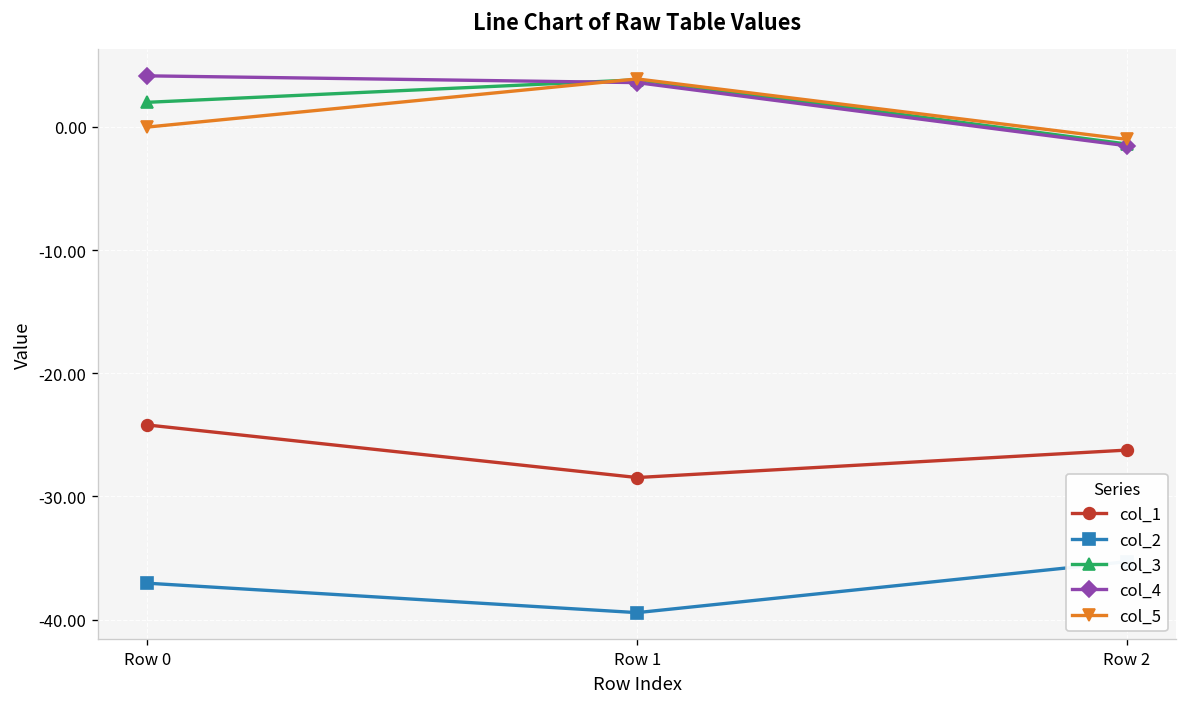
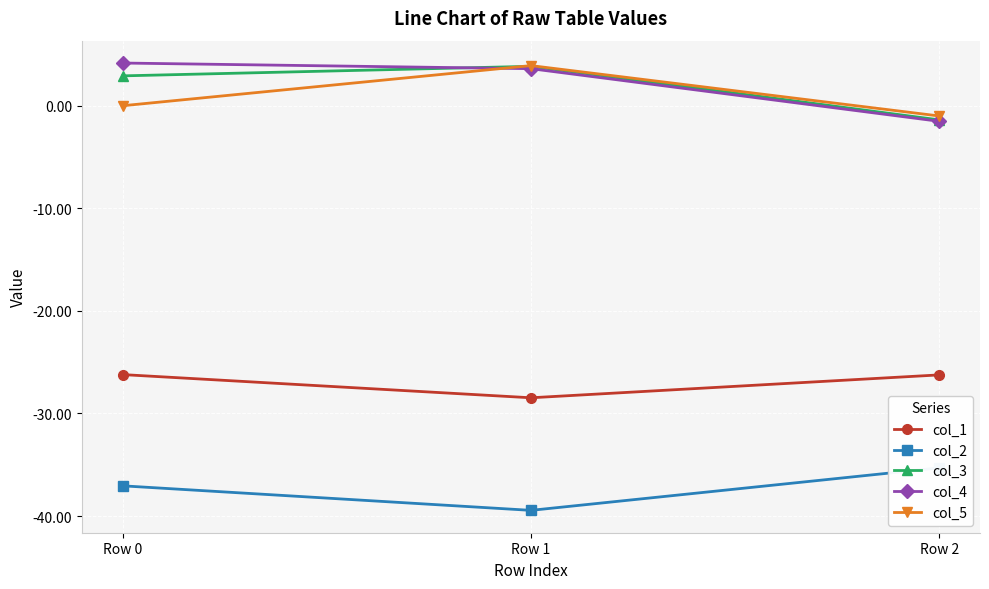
  {
    "col_1": {
-     "Row 0": -24.2,
+     "Row 0": -26.2,
      "Row 1": -28.5,
      "Row 2": -26.2
    },
    "col_2": {
      "Row 0": -37.1,
      "Row 1": -39.4
    },
    "col_3": {
-     "Row 0": 2.0
+     "Row 0": 2.9
    },
    "col_4": {
      "Row 0": 4.2
    },
    "col_5": {
      "Row 0": 0.0,
      "Row 2": -1.0
    }
  }
